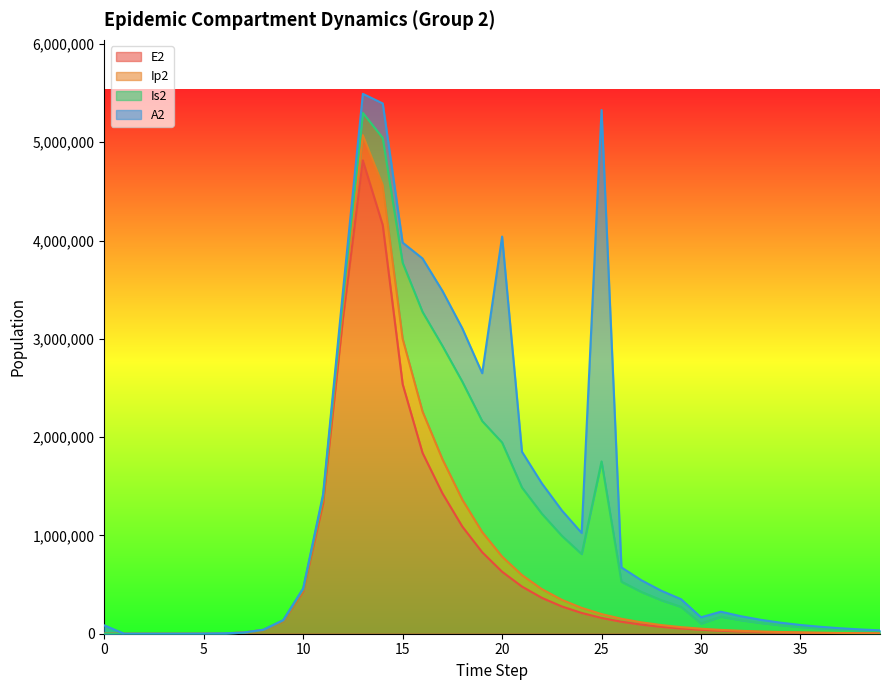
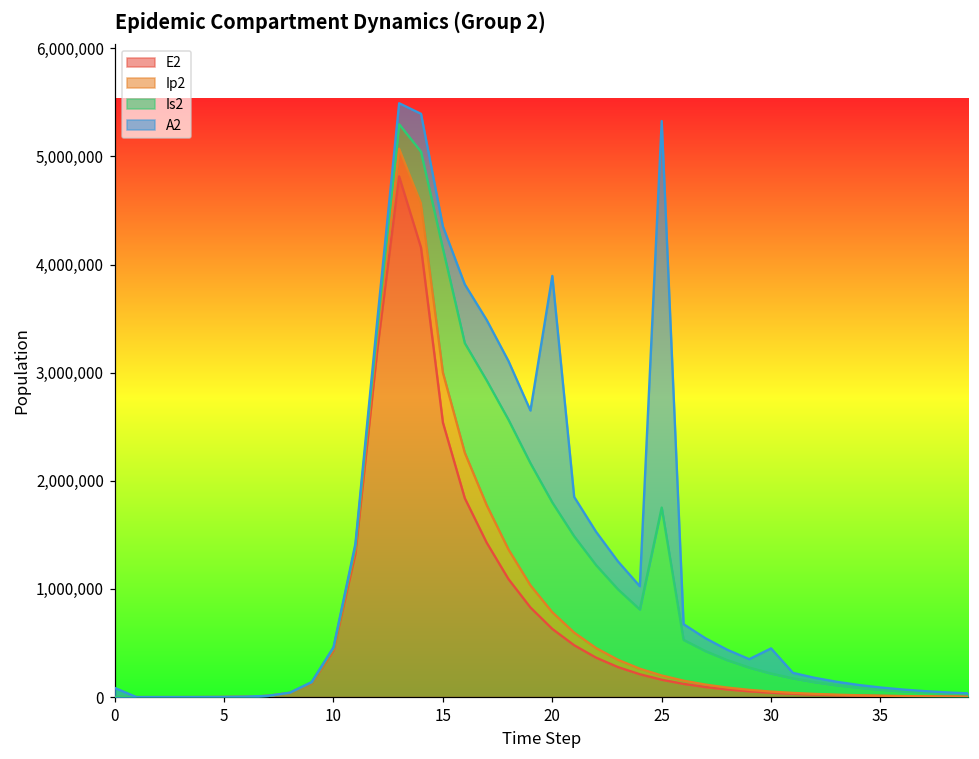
  {
    "Is2": {
-     "15": "800,000",
-     "20": "1,200,000",
+     "15": "1,100,000",
+     "20": "1,000,000",
      "25": "1,600,000",
-     "30": "100,000"
+     "30": "200,000"
    },
    "A2": {
      "0": "100,000",
      "15": "200,000",
      "20": "2,100,000",
      "25": "3,600,000",
-     "30": "100,000"
+     "30": "200,000"
    }
  }
